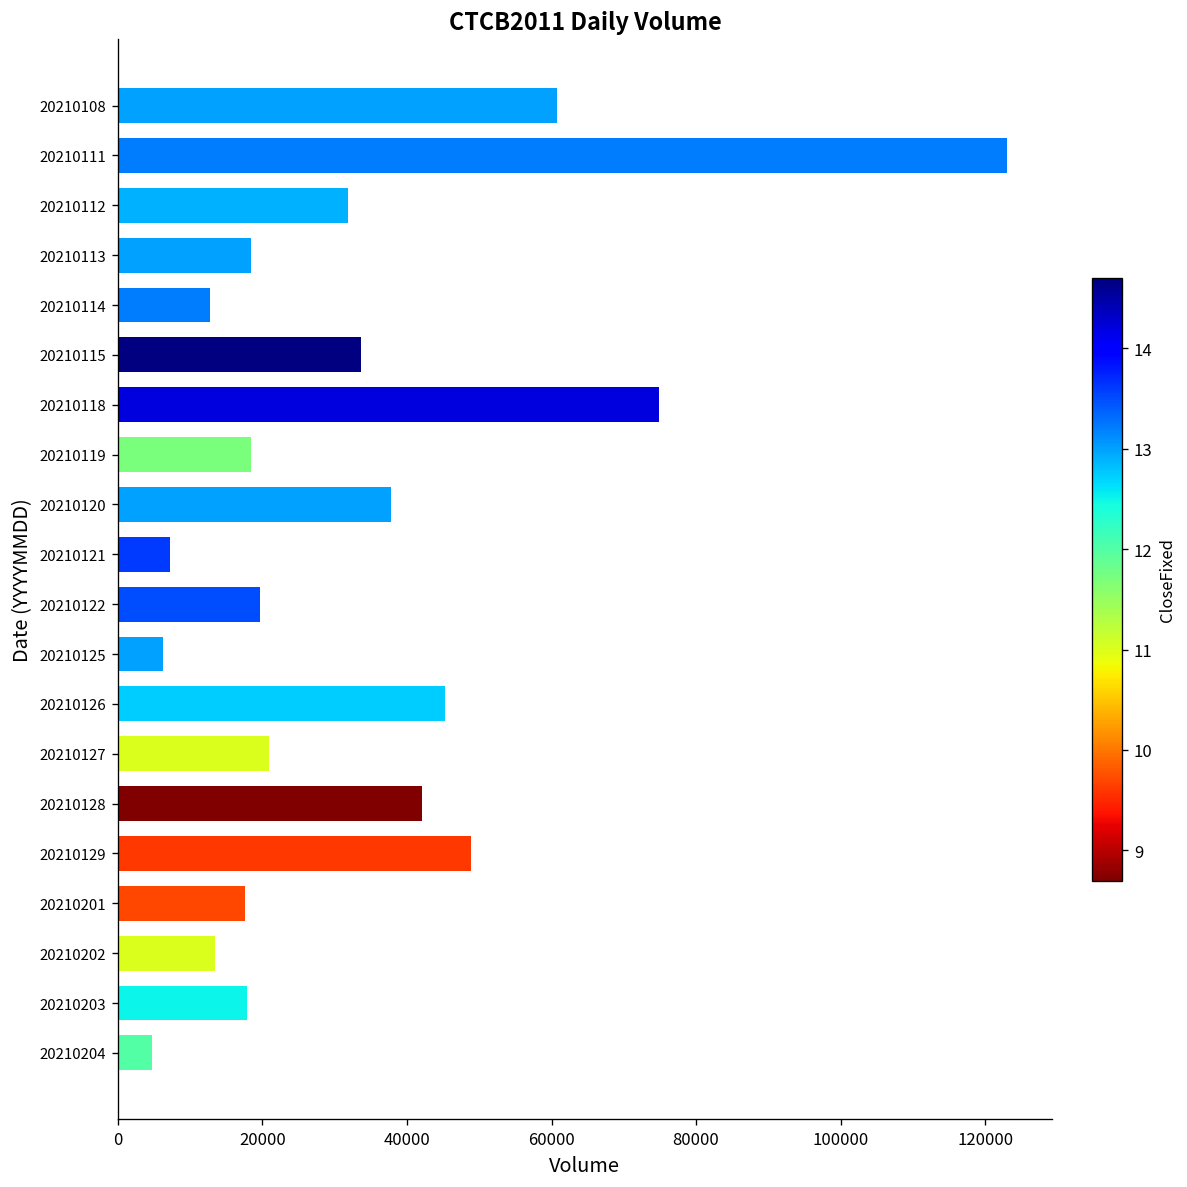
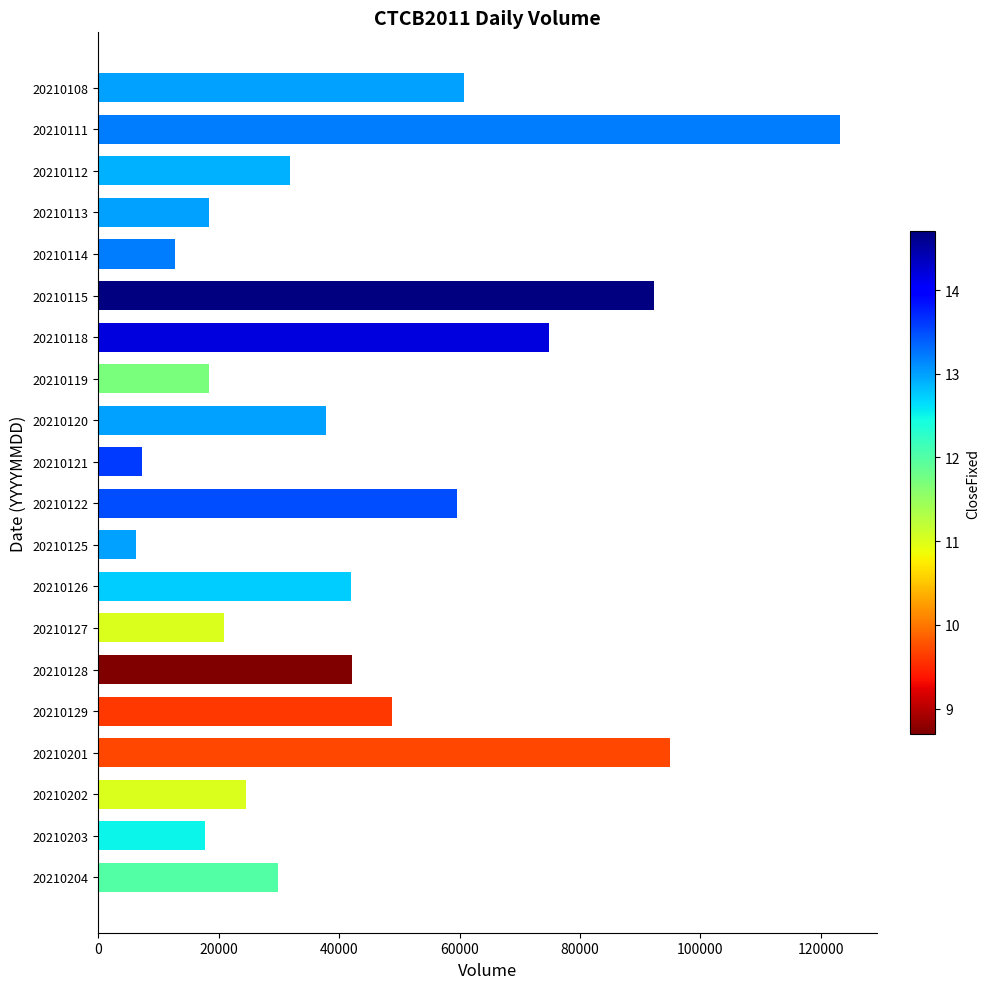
  {
    "20210108": 61000,
    "20210111": 123000,
    "20210112": 32000,
    "20210113": 18000,
    "20210114": 13000,
-   "20210115": 34000,
+   "20210115": 92000,
    "20210118": 75000,
    "20210119": 18000,
    "20210120": 38000,
    "20210121": 7000,
-   "20210122": 20000,
+   "20210122": 60000,
    "20210125": 6000,
-   "20210126": 45000,
+   "20210126": 42000,
    "20210127": 21000,
    "20210128": 42000,
    "20210129": 49000,
-   "20210201": 18000,
-   "20210202": 13000,
+   "20210201": 95000,
+   "20210202": 25000,
    "20210203": 18000,
-   "20210204": 5000
+   "20210204": 30000
  }
